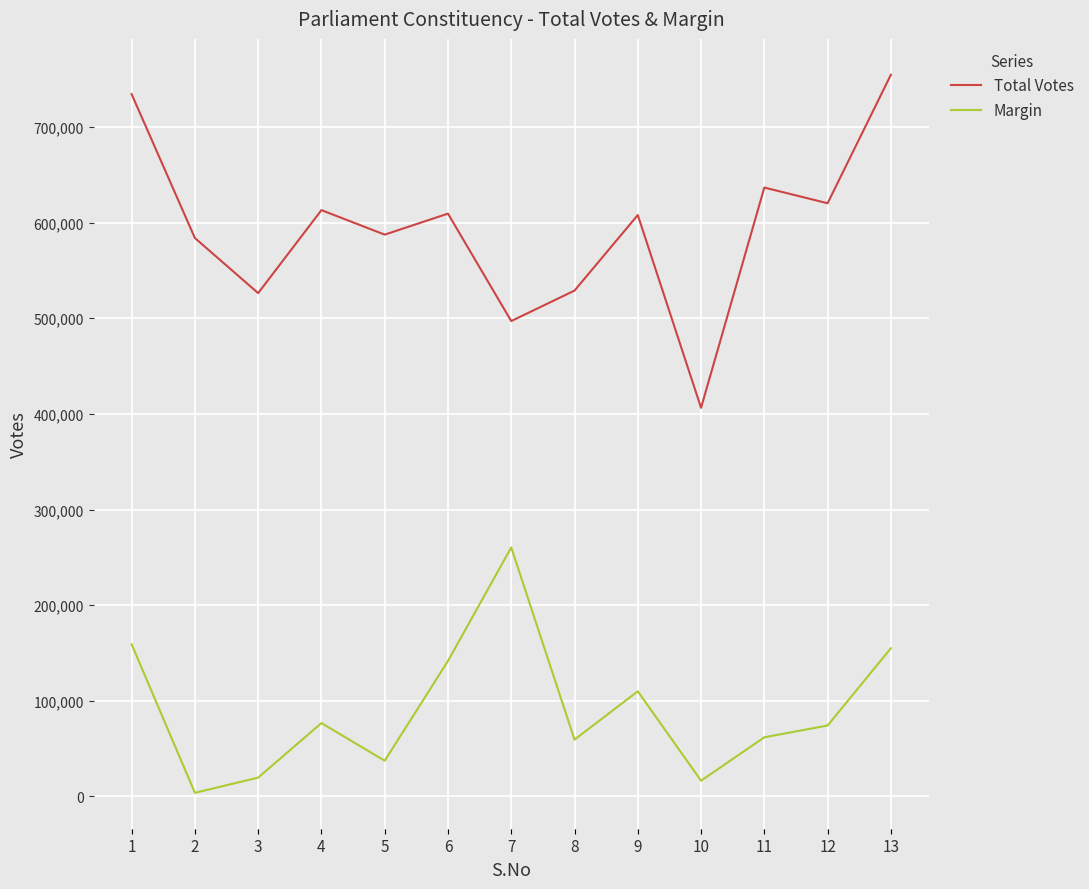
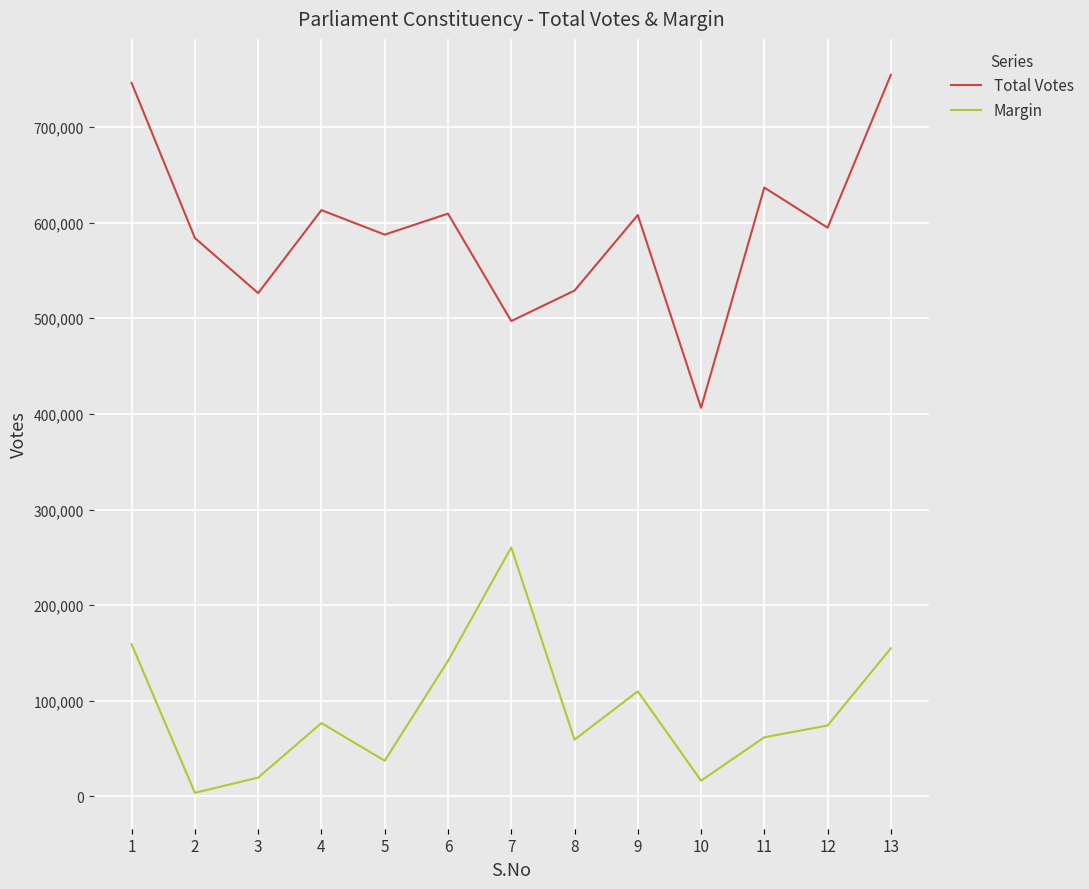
  {
    "Total Votes": {
-     "1": "730,000",
+     "1": "750,000",
      "2": "580,000",
      "3": "530,000",
      "4": "610,000",
      "5": "590,000",
      "6": "610,000",
      "7": "500,000",
      "8": "530,000",
      "9": "610,000",
      "10": "410,000",
      "11": "640,000",
-     "12": "620,000",
+     "12": "590,000",
      "13": "750,000"
    },
    "Margin": {
      "1": "160,000",
      "2": "0",
      "3": "20,000",
      "4": "80,000",
      "5": "40,000",
      "6": "140,000",
      "7": "260,000",
      "8": "60,000",
      "9": "110,000",
      "10": "20,000",
      "11": "60,000",
      "12": "70,000",
      "13": "150,000"
    }
  }
